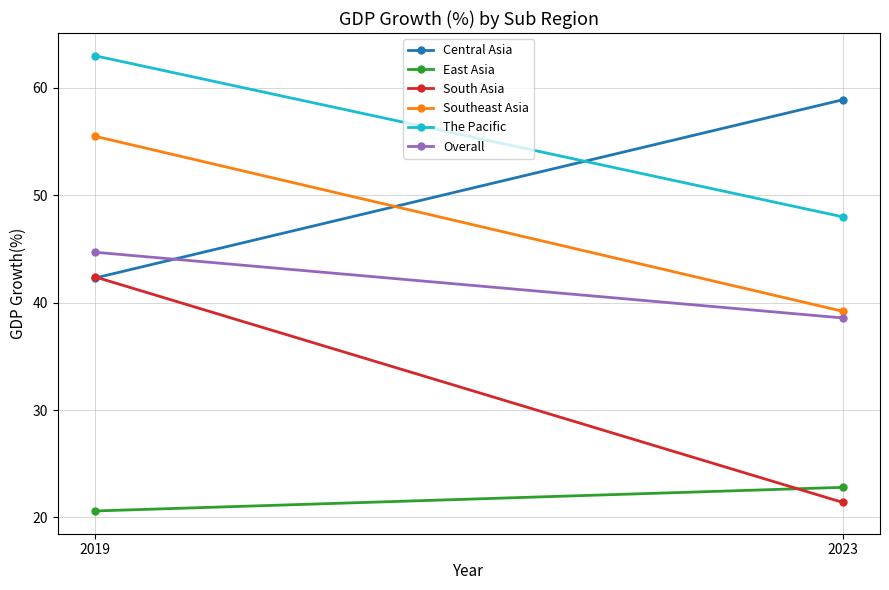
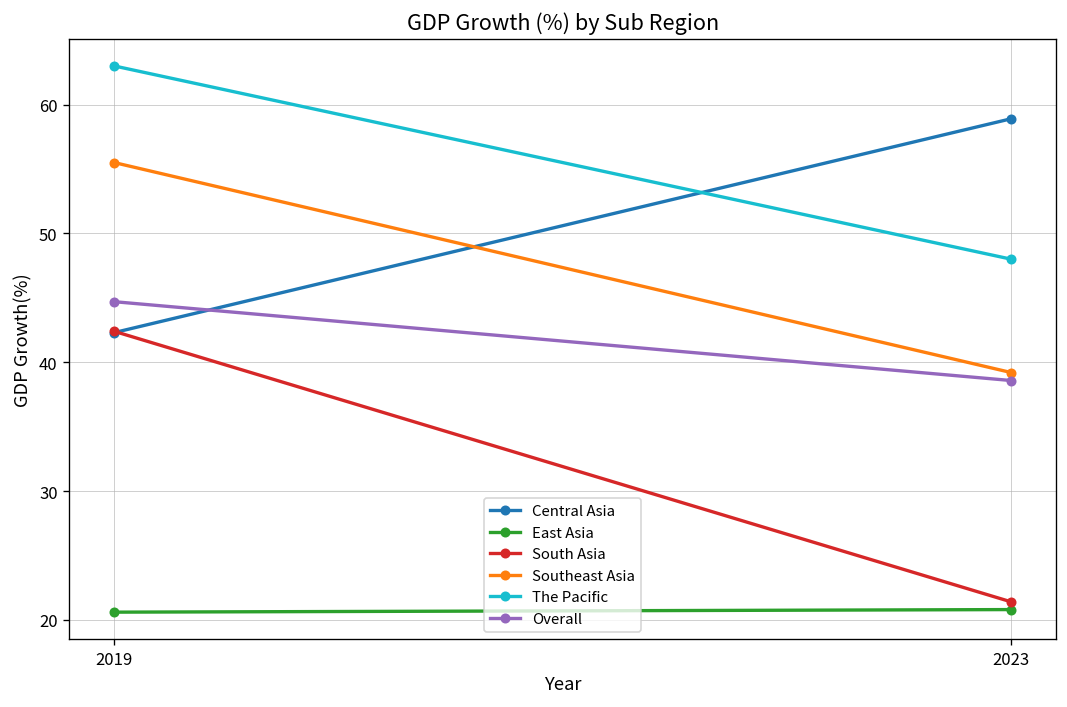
  {
    "Central Asia": {
      "2023": 58.9
    },
    "East Asia": {
      "2019": 20.6,
-     "2023": 22.8
+     "2023": 20.8
    },
    "South Asia": {
      "2023": 21.4
    },
    "Southeast Asia": {
      "2019": 55.5,
      "2023": 39.2
    },
    "The Pacific": {
      "2019": 63.0,
      "2023": 48.0
    },
    "Overall": {
      "2019": 44.7,
      "2023": 38.6
    }
  }
